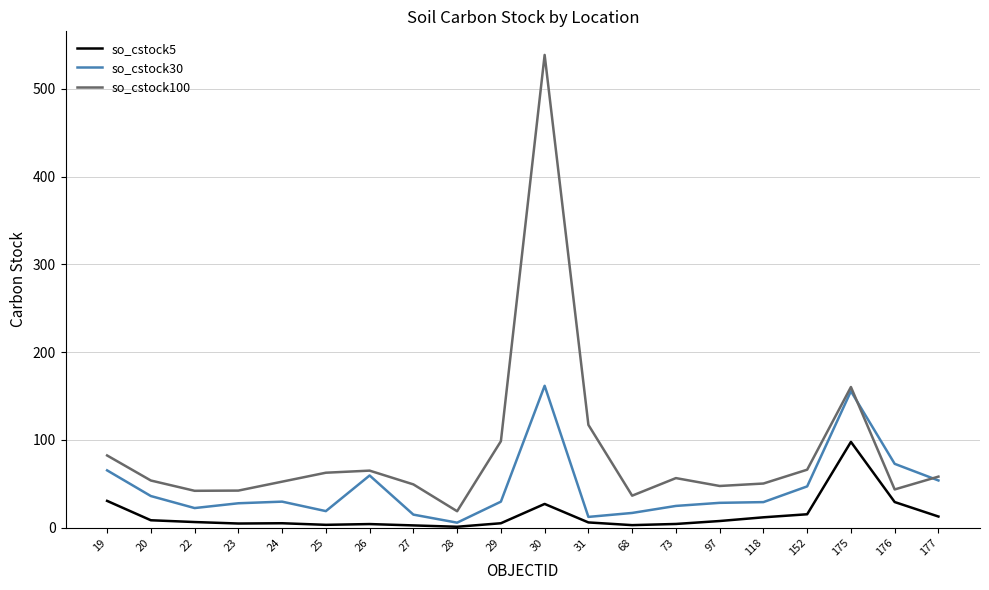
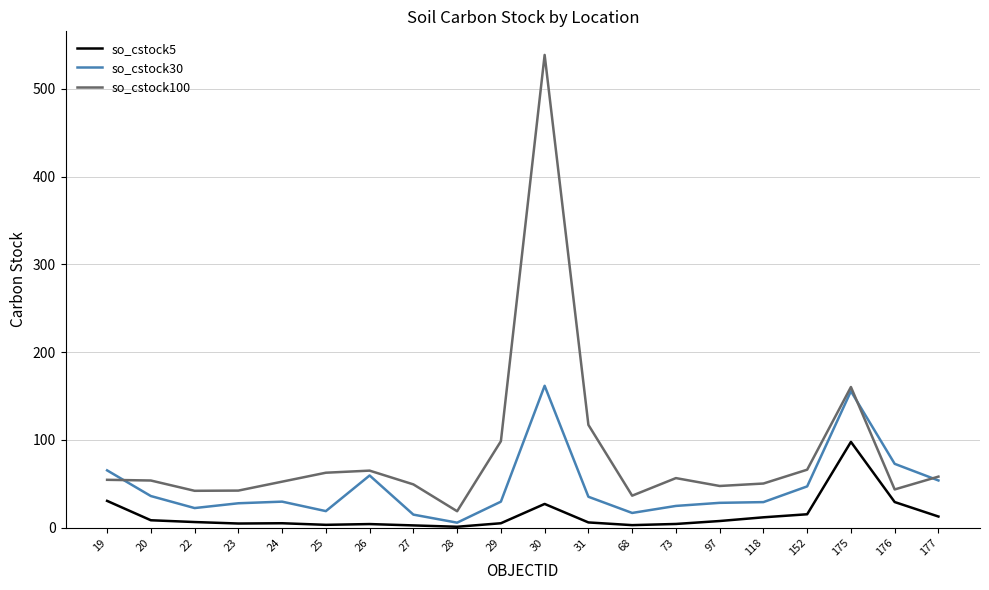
  {
    "so_cstock5": {
      "19": 30,
      "20": 10,
      "22": 10,
      "23": 0,
      "24": 0,
      "25": 0,
      "26": 0,
      "27": 0,
      "28": 0,
      "29": 0,
      "30": 30,
      "31": 10,
      "68": 0,
      "73": 0,
      "97": 10,
      "118": 10,
      "152": 20,
      "175": 100,
      "176": 30,
      "177": 10
    },
    "so_cstock30": {
      "19": 70,
      "20": 40,
      "22": 20,
      "23": 30,
      "24": 30,
      "25": 20,
      "26": 60,
      "27": 10,
      "28": 10,
      "29": 30,
      "30": 160,
-     "31": 10,
+     "31": 40,
      "68": 20,
      "73": 20,
      "97": 30,
      "118": 30,
      "152": 50,
      "175": 160,
      "176": 70,
      "177": 50
    },
    "so_cstock100": {
-     "19": 80,
+     "19": 50,
      "20": 50,
      "22": 40,
      "23": 40,
      "24": 50,
      "25": 60,
      "26": 60,
      "27": 50,
      "28": 20,
      "29": 100,
      "30": 540,
      "31": 120,
      "68": 40,
      "73": 60,
      "97": 50,
      "118": 50,
      "152": 70,
      "175": 160,
      "176": 40,
      "177": 60
    }
  }
